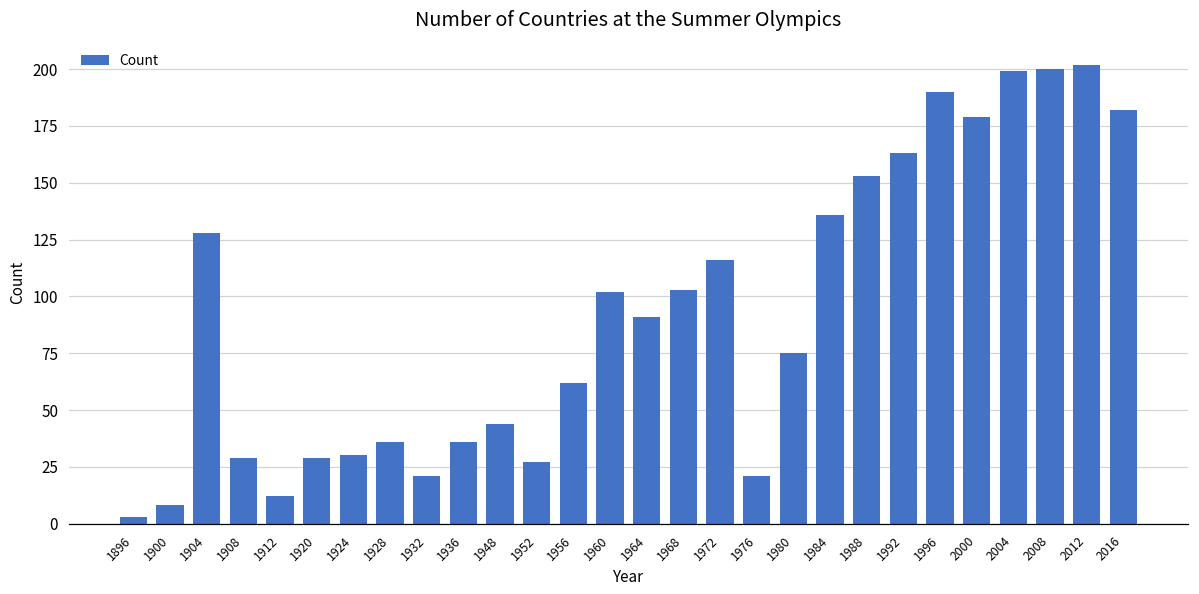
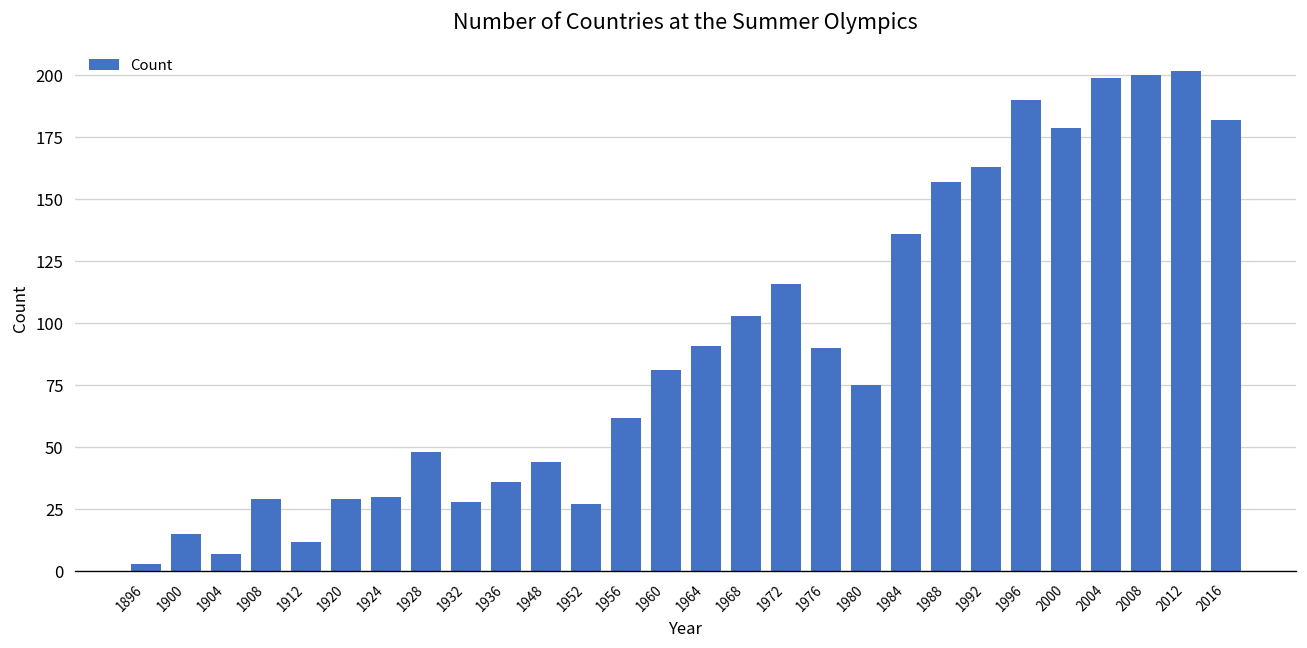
  {
    "1896": 3,
-   "1900": 8,
-   "1904": 128,
+   "1900": 15,
+   "1904": 7,
    "1908": 29,
    "1912": 12,
    "1920": 29,
    "1924": 30,
-   "1928": 36,
-   "1932": 21,
+   "1928": 48,
+   "1932": 28,
    "1936": 36,
    "1948": 44,
    "1952": 27,
    "1956": 62,
-   "1960": 102,
+   "1960": 81,
    "1964": 91,
    "1968": 103,
    "1972": 116,
-   "1976": 21,
+   "1976": 90,
    "1980": 75,
    "1984": 136,
-   "1988": 153,
+   "1988": 157,
    "1992": 163,
    "1996": 190,
    "2000": 179,
    "2004": 199,
    "2008": 200,
    "2012": 202,
    "2016": 182
  }
